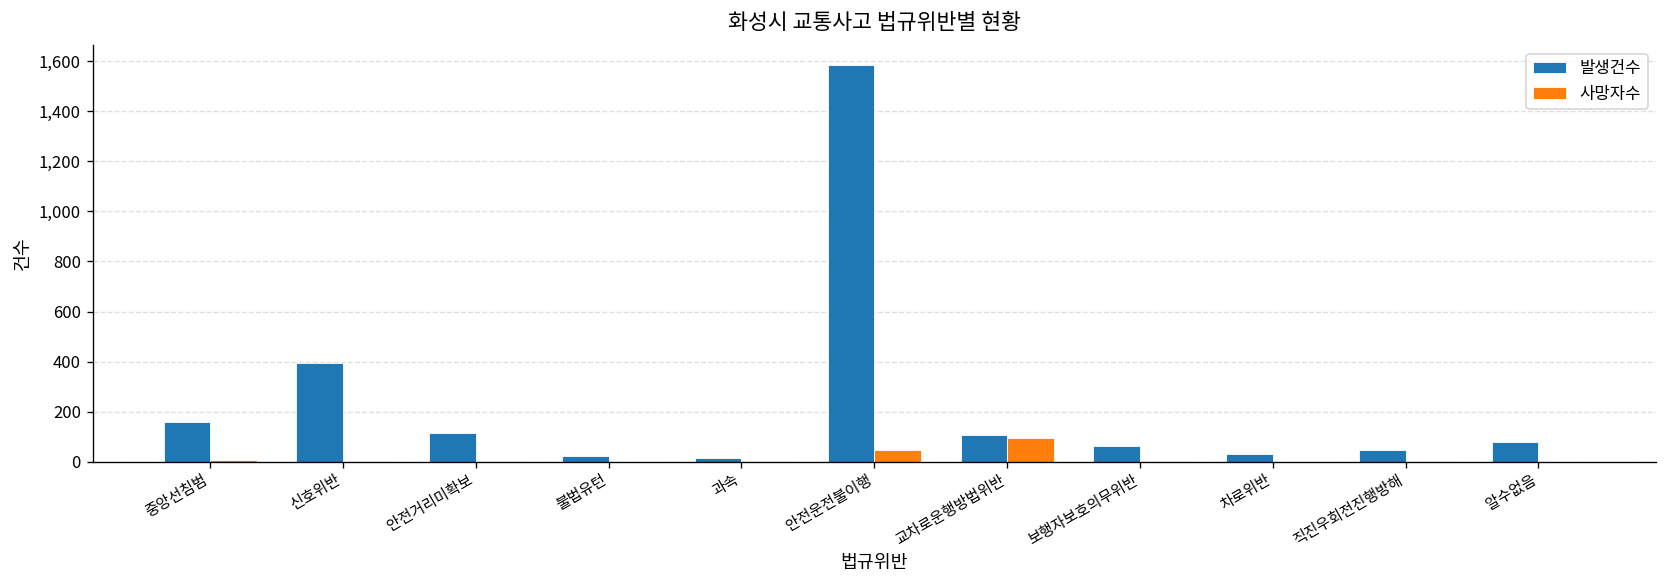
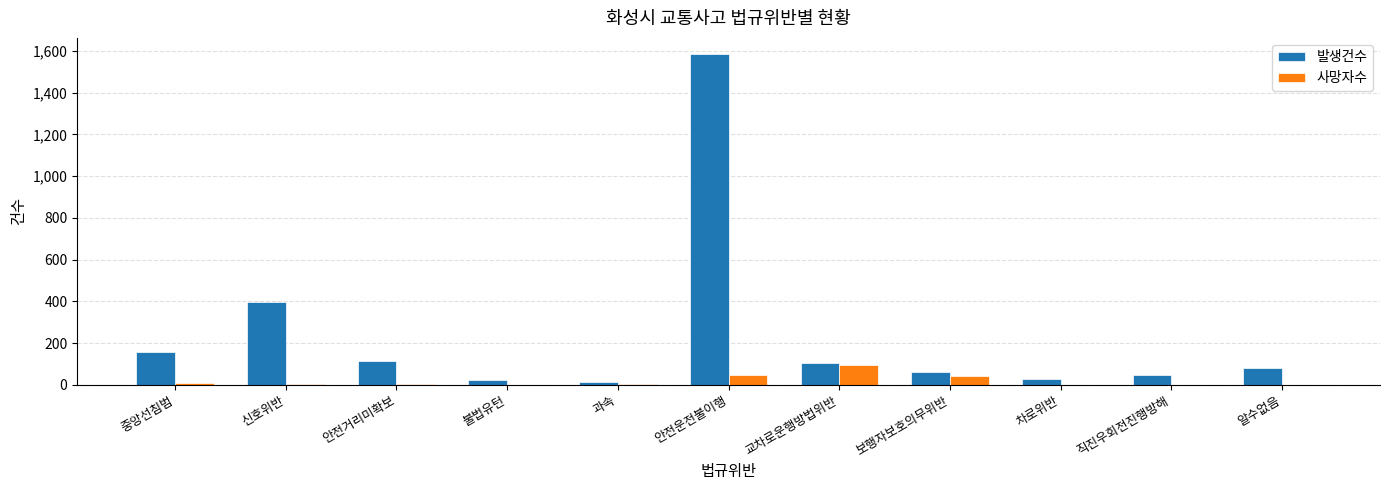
  {
    "발생건수": {
      "중앙선침범": "160",
      "신호위반": "400",
      "안전거리미확보": "110",
      "불법유턴": "20",
      "과속": "20",
      "안전운전불이행": "1,580",
      "교차로운행방법위반": "110",
      "보행자보호의무위반": "60",
      "차로위반": "30",
      "직진우회전진행방해": "50",
      "알수없음": "80"
    },
    "사망자수": {
      "불법유턴": "0",
      "안전운전불이행": "50",
      "교차로운행방법위반": "90",
-     "보행자보호의무위반": "0",
+     "보행자보호의무위반": "40",
      "차로위반": "0",
      "알수없음": "0"
    }
  }
